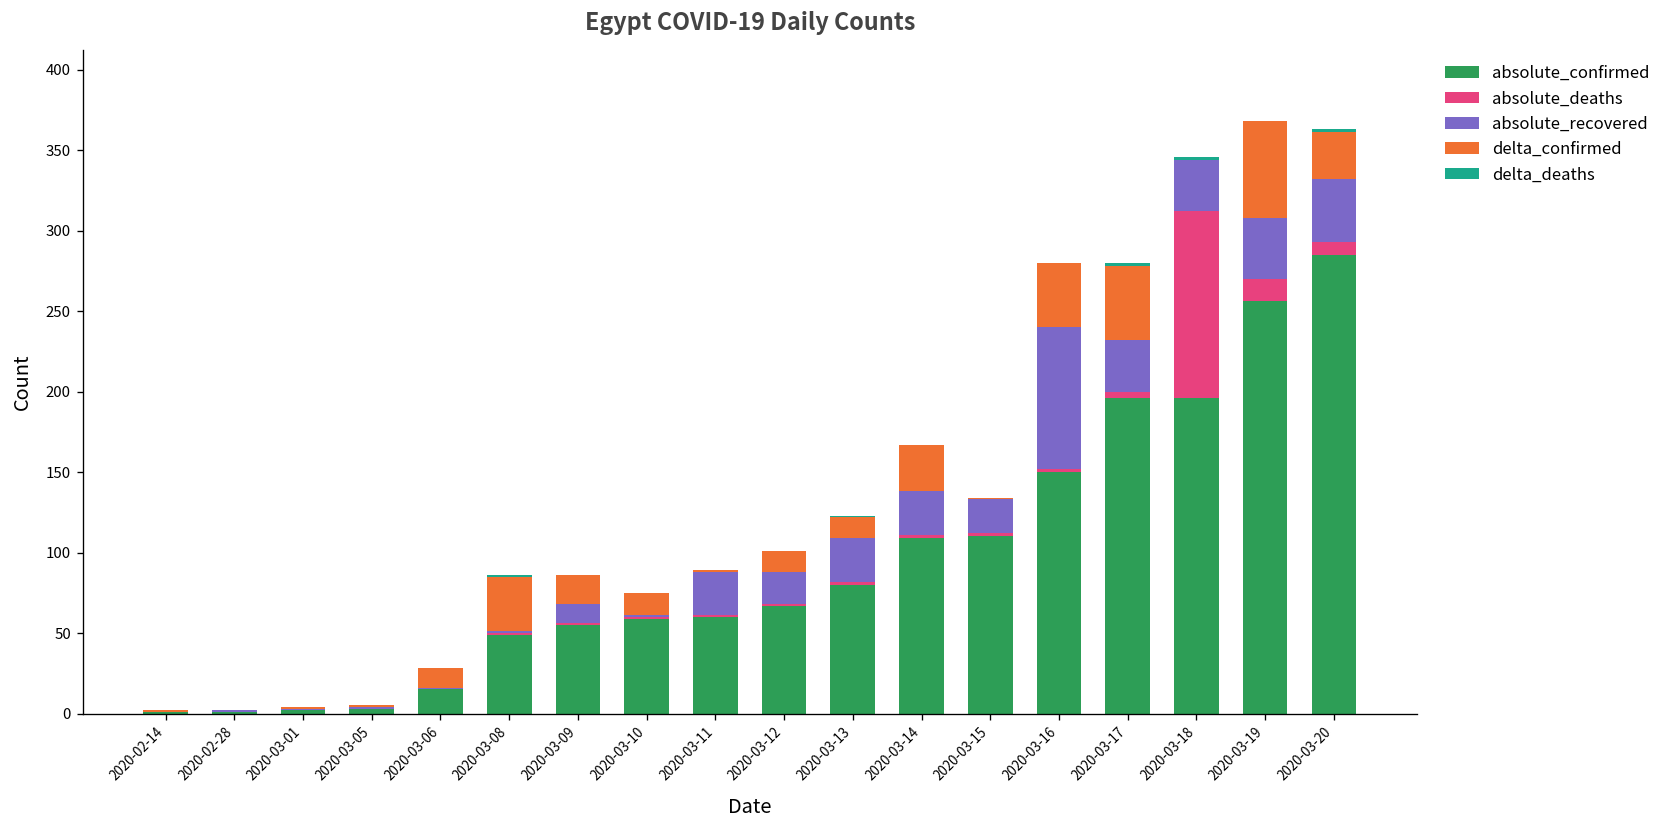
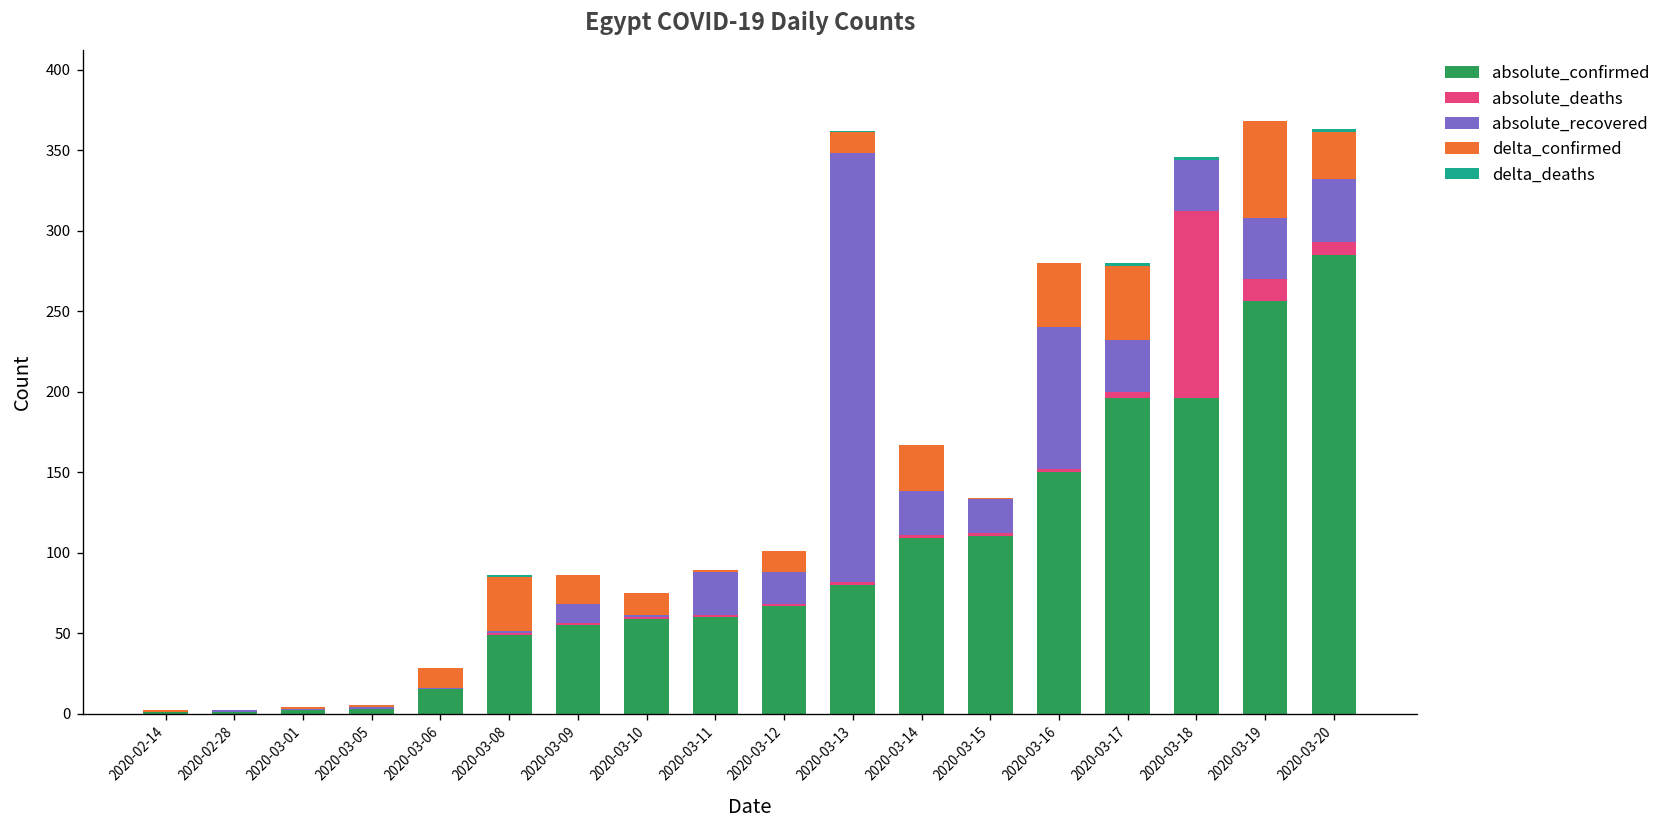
  {
    "absolute_deaths": {
      "2020-02-14": 0,
      "2020-02-28": 0,
      "2020-03-01": 0,
      "2020-03-05": 0,
      "2020-03-06": 0,
      "2020-03-13": 2,
      "2020-03-14": 2,
      "2020-03-15": 2,
      "2020-03-16": 2,
      "2020-03-17": 4,
      "2020-03-18": 116,
      "2020-03-19": 14,
      "2020-03-20": 8
    },
    "absolute_recovered": {
      "2020-02-14": 0,
      "2020-03-09": 12,
      "2020-03-11": 27,
      "2020-03-12": 20,
-     "2020-03-13": 27,
+     "2020-03-13": 266,
      "2020-03-14": 27,
      "2020-03-15": 21,
      "2020-03-16": 88,
      "2020-03-17": 32,
      "2020-03-18": 32,
      "2020-03-19": 38,
      "2020-03-20": 39
    },
    "delta_confirmed": {
      "2020-02-28": 0,
      "2020-03-06": 12,
      "2020-03-08": 34,
      "2020-03-09": 18,
      "2020-03-10": 14,
      "2020-03-12": 13,
      "2020-03-13": 13,
      "2020-03-14": 29,
      "2020-03-16": 40,
      "2020-03-17": 46,
      "2020-03-18": 0,
      "2020-03-19": 60,
      "2020-03-20": 29
    }
  }
